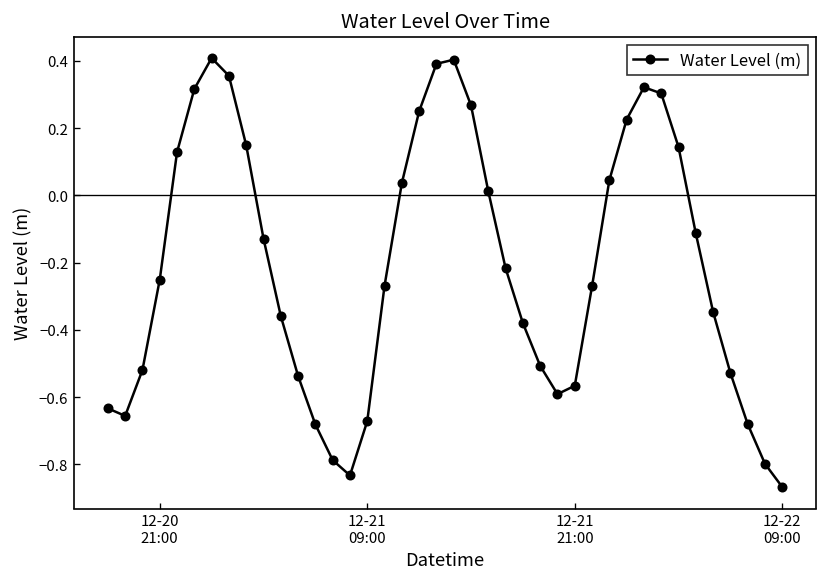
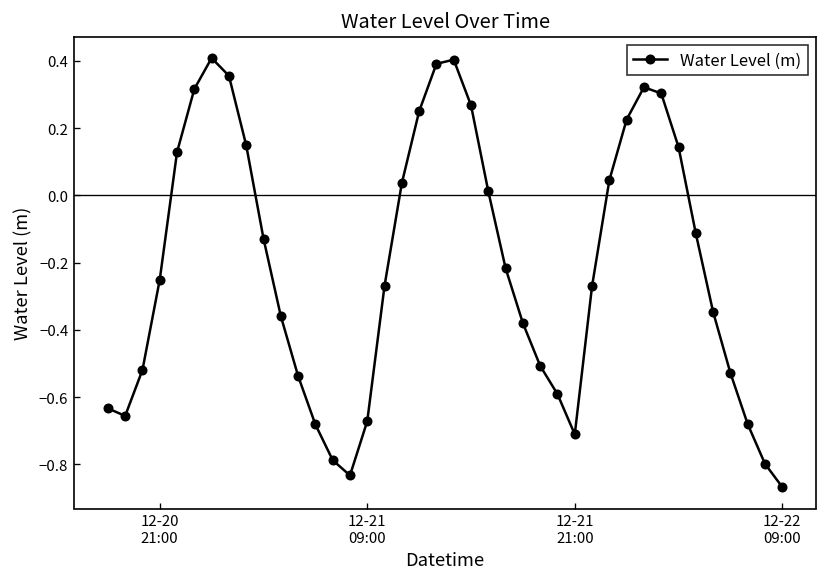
  {
    "12-20 21:00": -0.25,
    "12-21 09:00": -0.67,
-   "12-21 21:00": -0.57,
+   "12-21 21:00": -0.71,
    "12-22 09:00": -0.87
  }
